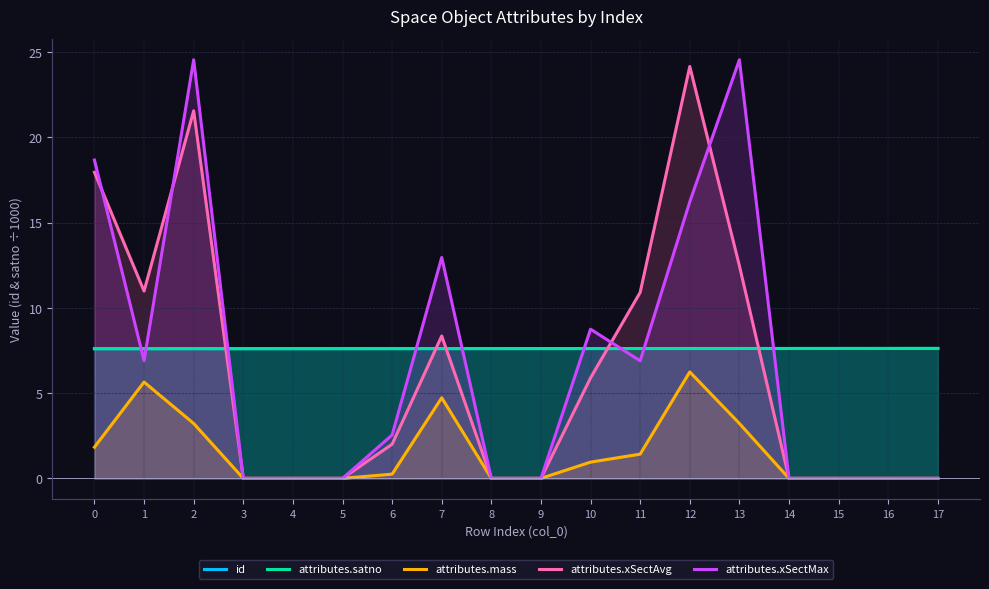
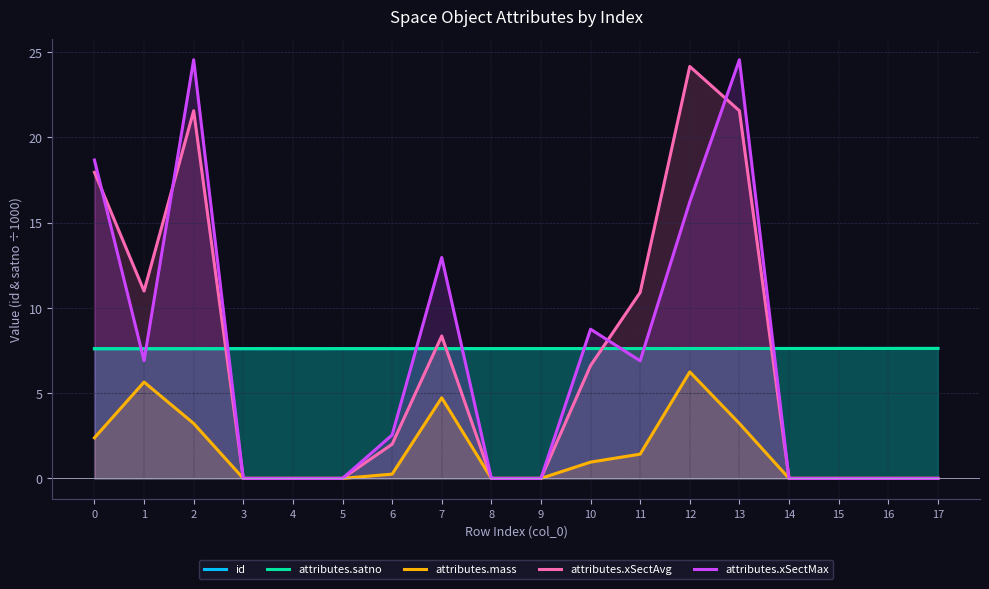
  {
    "attributes.mass": {
-     "0": 1.8,
+     "0": 2.4,
      "1": 5.6,
      "2": 3.2,
      "6": 0.2,
      "7": 4.7,
      "10": 1.0,
      "11": 1.4,
      "12": 6.2,
      "13": 3.2
    },
    "attributes.xSectAvg": {
      "0": 18.0,
      "1": 11.0,
      "2": 21.6,
      "6": 2.0,
      "7": 8.4,
-     "10": 5.9,
+     "10": 6.6,
      "11": 10.9,
      "12": 24.2,
-     "13": 12.5
+     "13": 21.6
    },
    "attributes.xSectMax": {
      "0": 18.7,
      "1": 6.9,
      "2": 24.6,
      "6": 2.5,
      "7": 13.0,
      "10": 8.7,
      "11": 6.9,
      "12": 16.2,
      "13": 24.6
    }
  }
